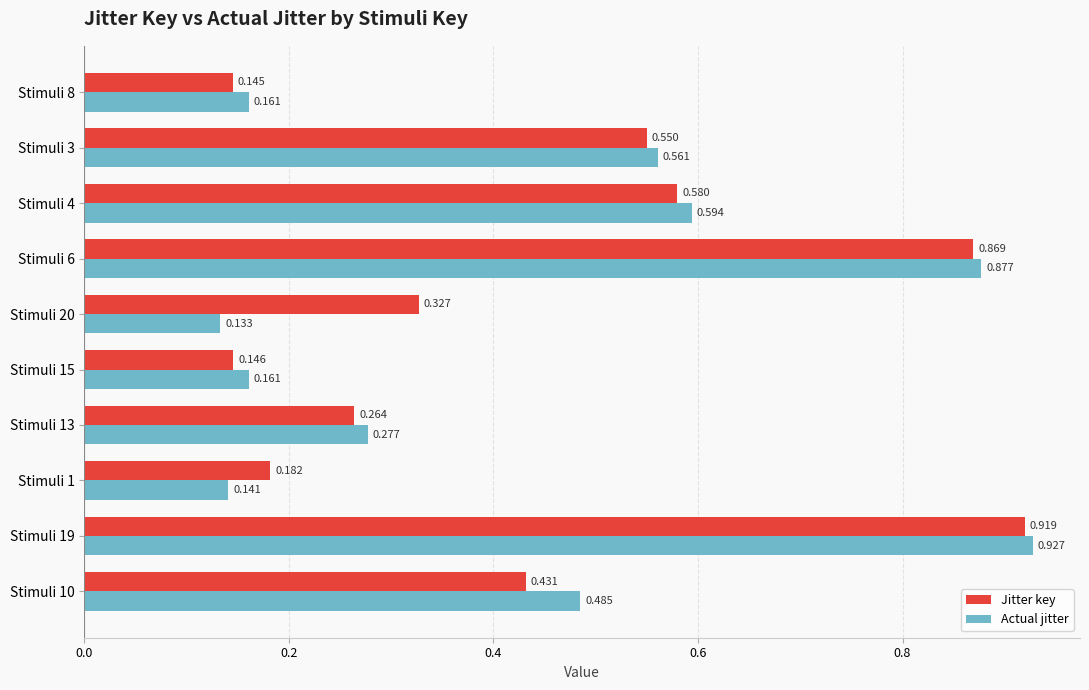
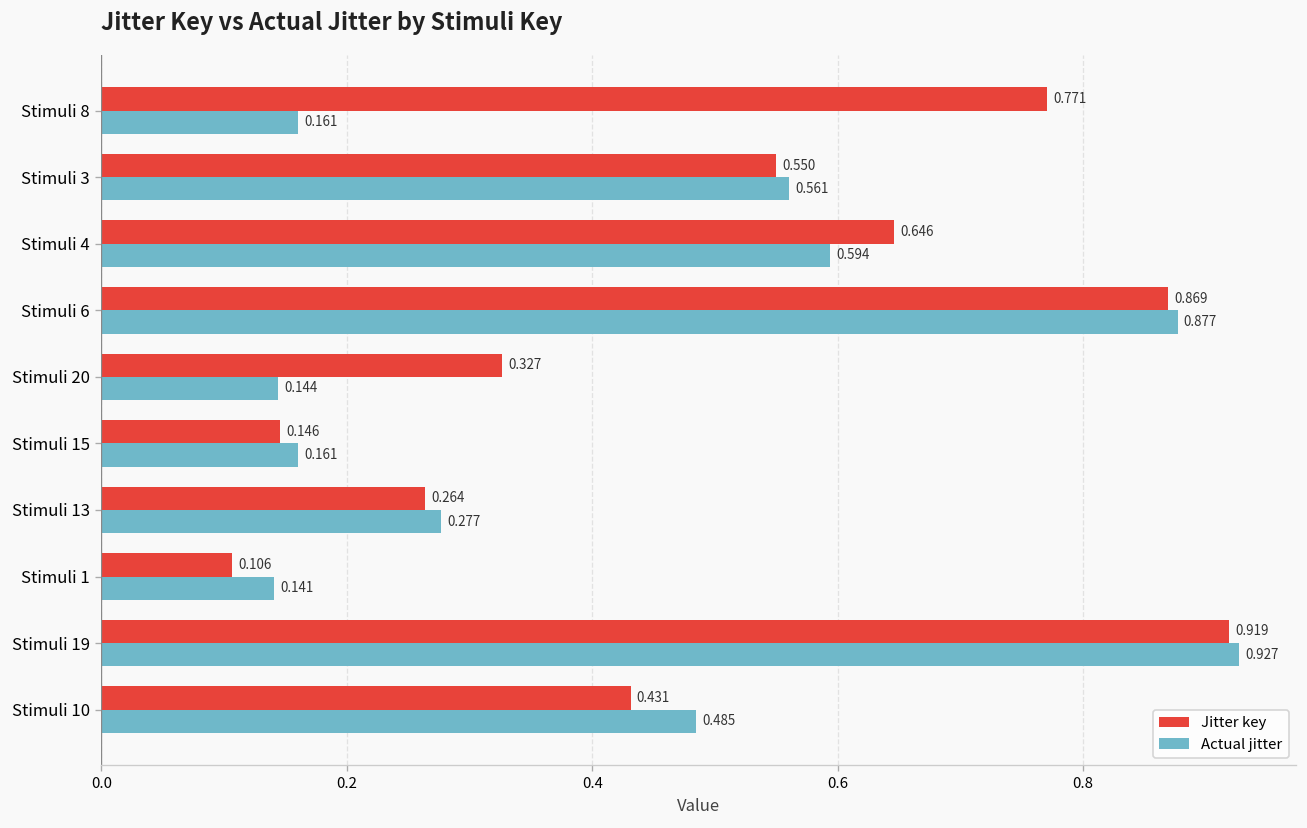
  {
    "Jitter key": {
-     "Stimuli 8": 0.145,
+     "Stimuli 8": 0.771,
      "Stimuli 3": 0.550,
-     "Stimuli 4": 0.580,
+     "Stimuli 4": 0.646,
      "Stimuli 6": 0.869,
      "Stimuli 20": 0.327,
      "Stimuli 15": 0.146,
      "Stimuli 13": 0.264,
-     "Stimuli 1": 0.182,
+     "Stimuli 1": 0.106,
      "Stimuli 19": 0.919,
      "Stimuli 10": 0.431
    },
    "Actual jitter": {
      "Stimuli 8": 0.161,
      "Stimuli 3": 0.561,
      "Stimuli 4": 0.594,
      "Stimuli 6": 0.877,
-     "Stimuli 20": 0.133,
+     "Stimuli 20": 0.144,
      "Stimuli 15": 0.161,
      "Stimuli 13": 0.277,
      "Stimuli 1": 0.141,
      "Stimuli 19": 0.927,
      "Stimuli 10": 0.485
    }
  }
